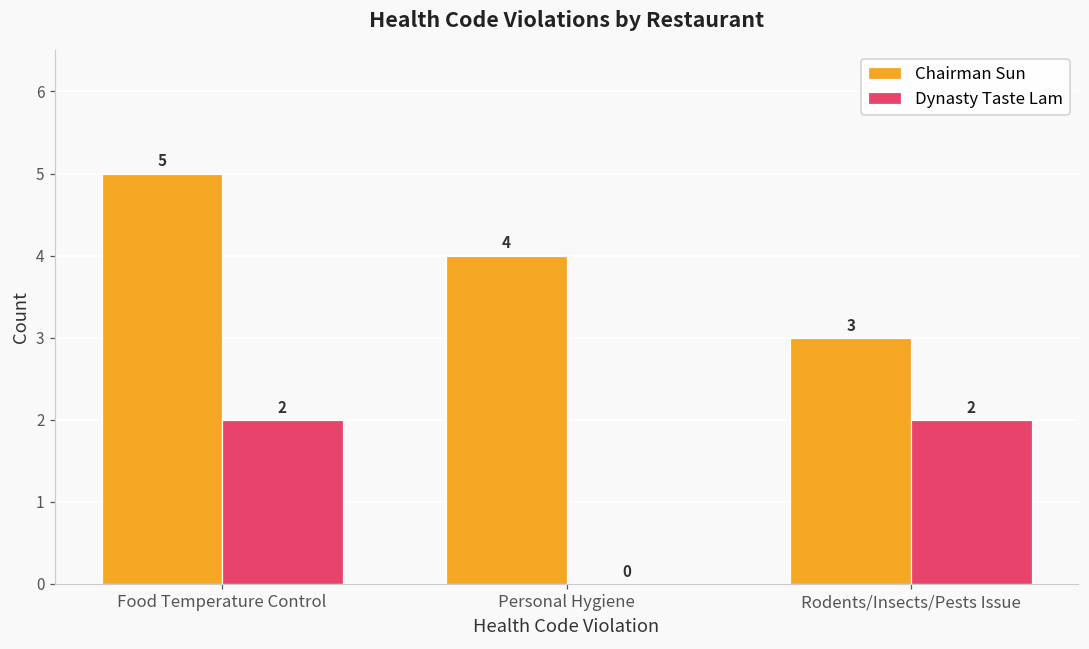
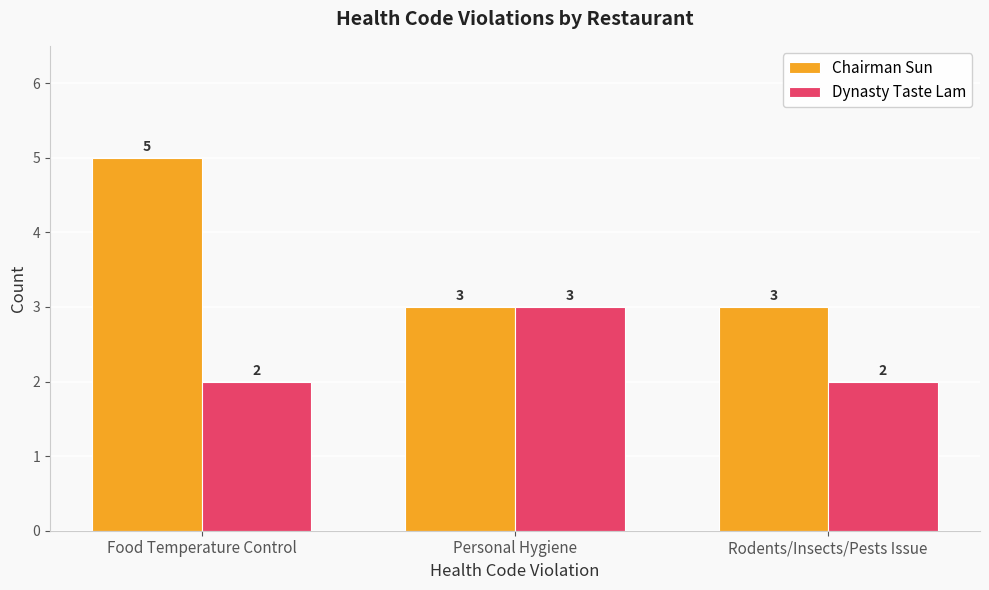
  {
    "Chairman Sun": {
      "Food Temperature Control": 5,
-     "Personal Hygiene": 4,
+     "Personal Hygiene": 3,
      "Rodents/Insects/Pests Issue": 3
    },
    "Dynasty Taste Lam": {
      "Food Temperature Control": 2,
-     "Personal Hygiene": 0,
+     "Personal Hygiene": 3,
      "Rodents/Insects/Pests Issue": 2
    }
  }
